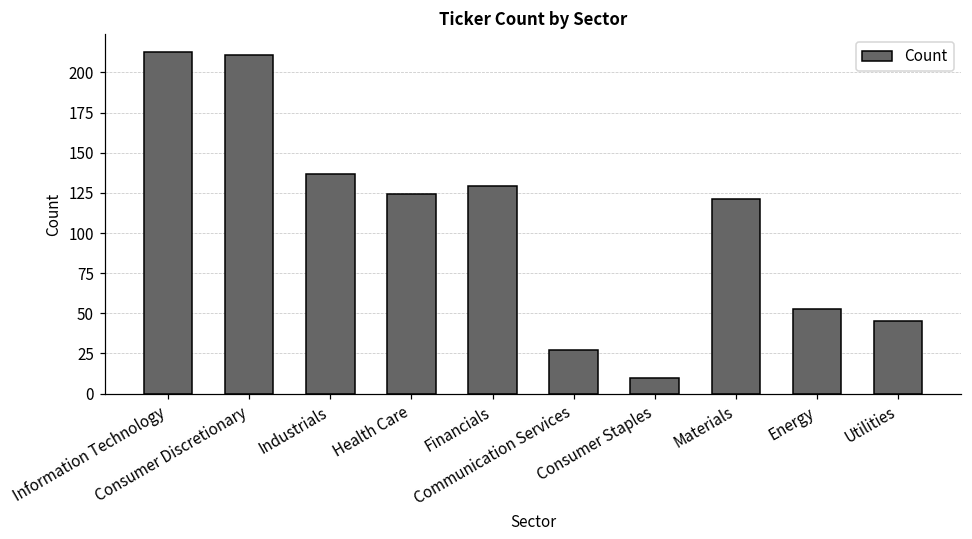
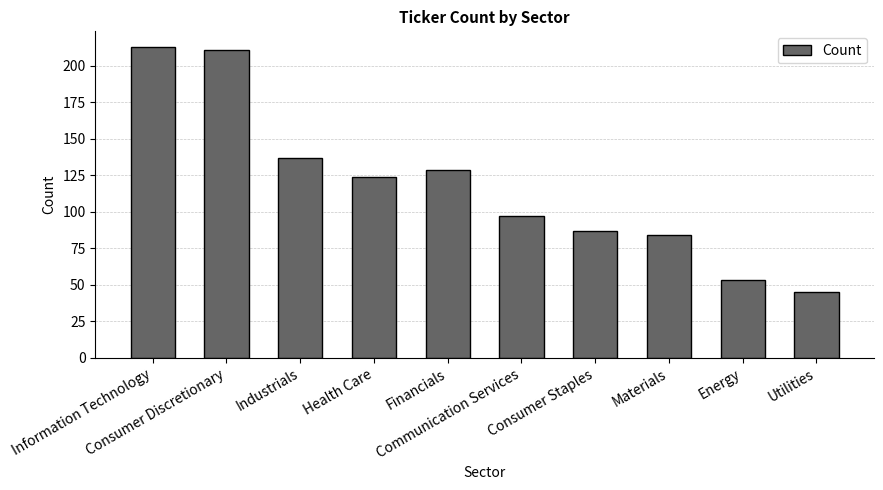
  {
    "Information Technology": 213,
    "Consumer Discretionary": 211,
    "Industrials": 137,
    "Health Care": 124,
    "Financials": 129,
-   "Communication Services": 27,
-   "Consumer Staples": 10,
-   "Materials": 121,
+   "Communication Services": 97,
+   "Consumer Staples": 87,
+   "Materials": 84,
    "Energy": 53,
    "Utilities": 45
  }
